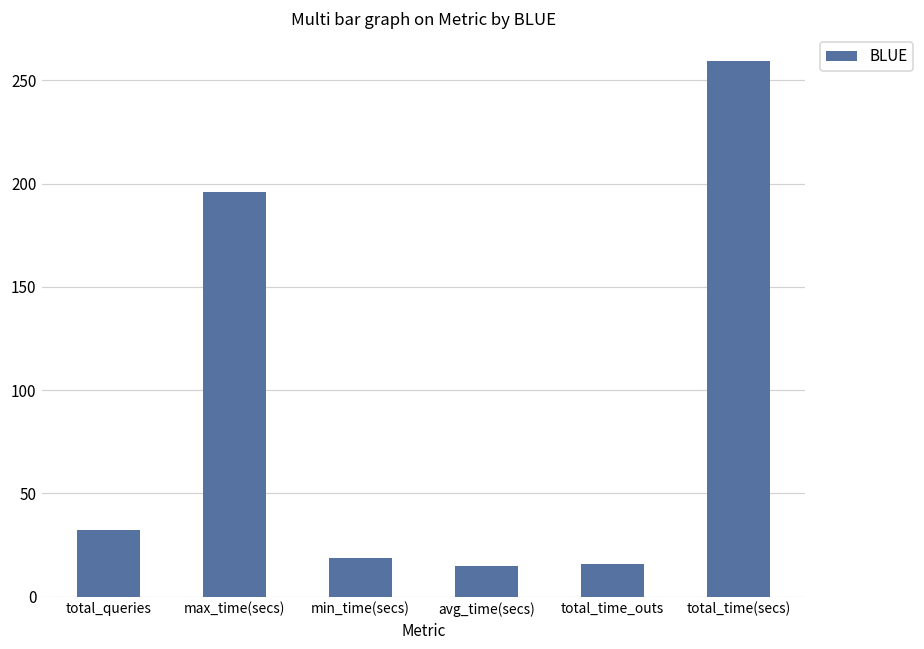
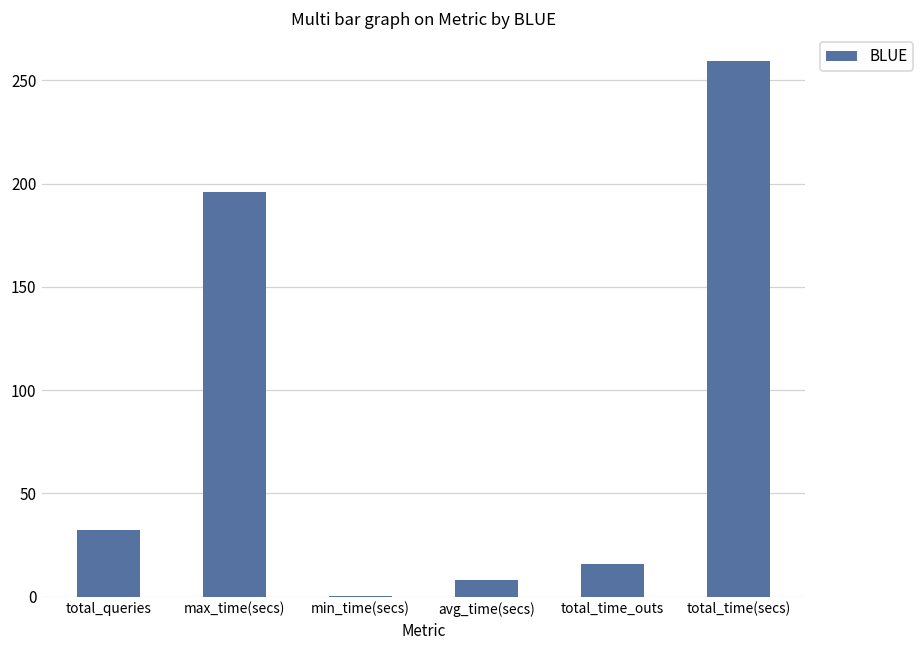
  {
    "total_queries": 32,
    "max_time(secs)": 196,
-   "min_time(secs)": 19,
-   "avg_time(secs)": 15,
+   "min_time(secs)": 0,
+   "avg_time(secs)": 8,
    "total_time_outs": 16,
    "total_time(secs)": 259
  }
